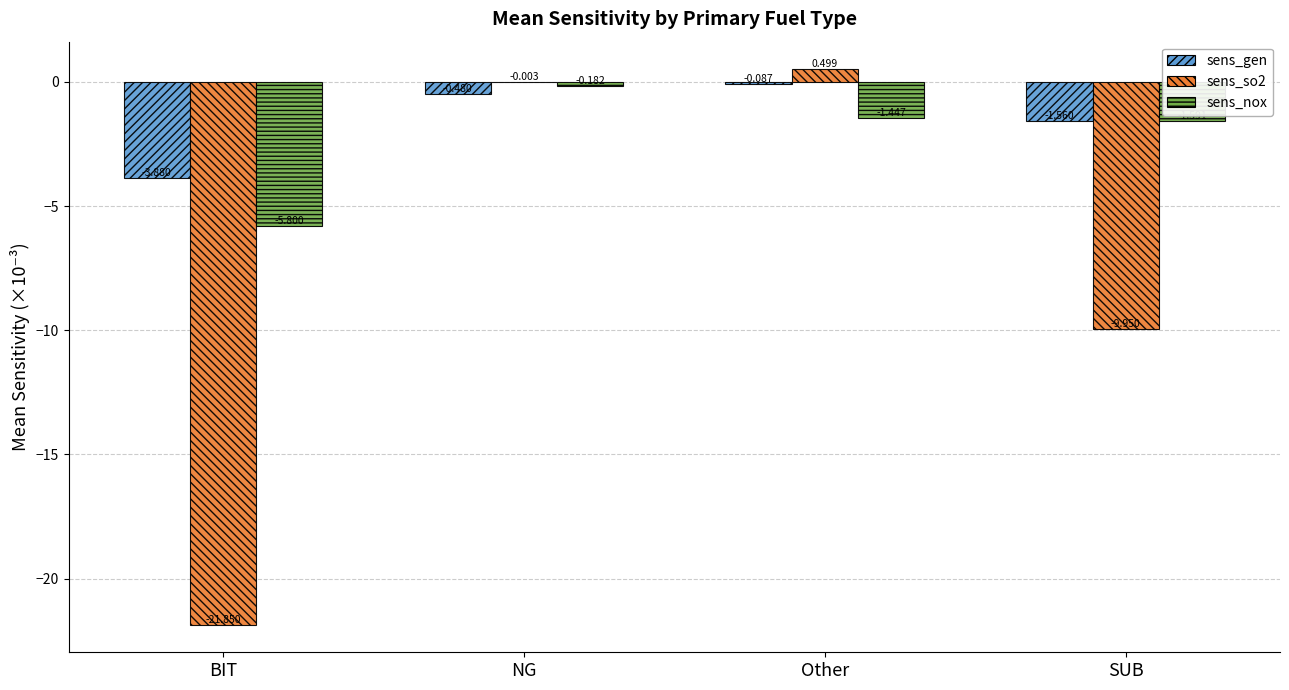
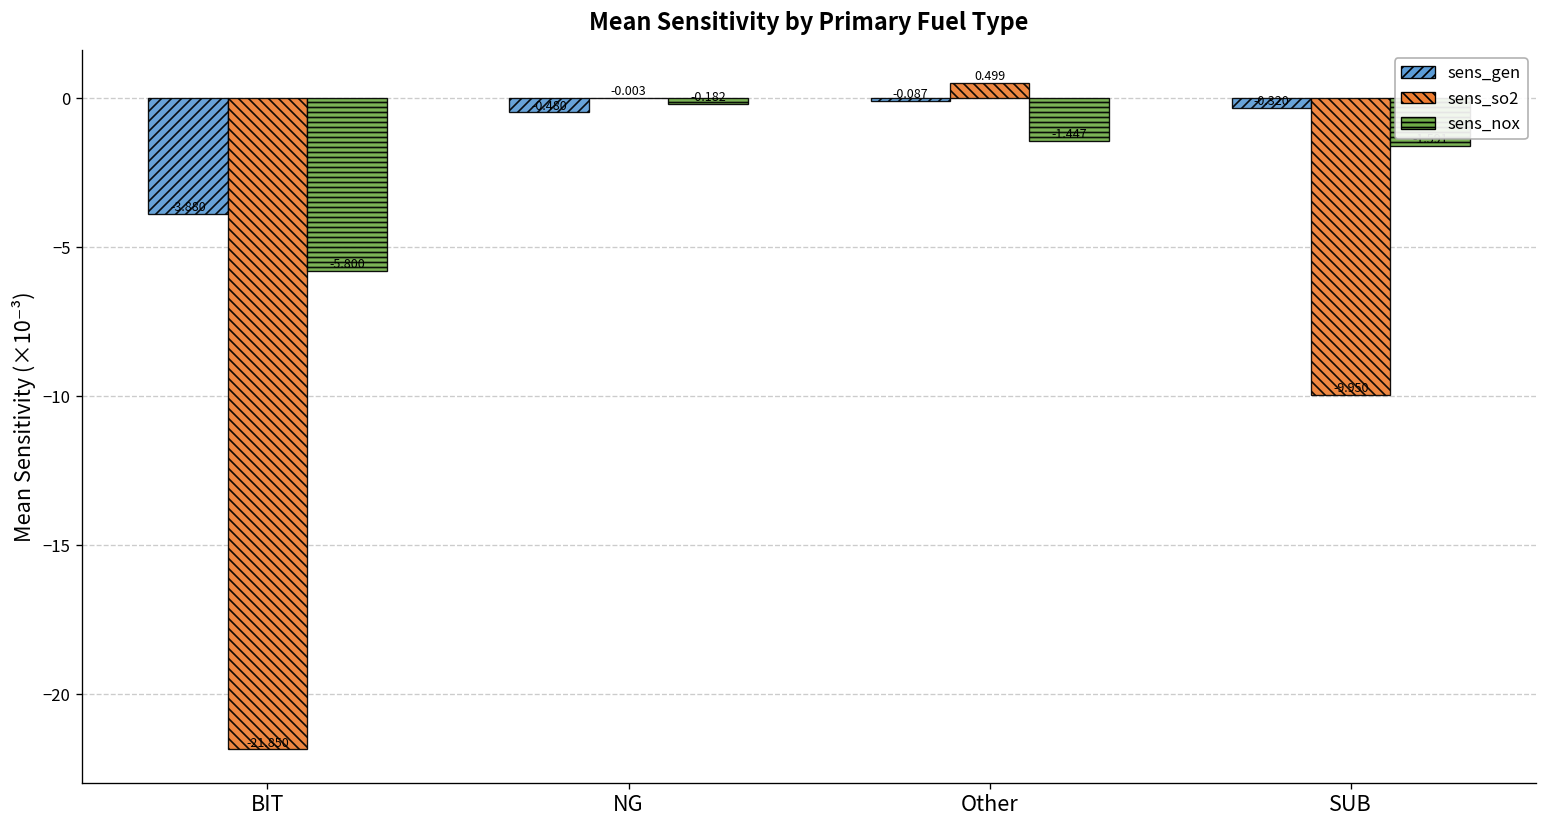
  {
    "sens_gen": {
      "BIT": -3.880,
      "NG": -0.480,
      "Other": -0.087,
-     "SUB": -1.560
+     "SUB": -0.320
    },
    "sens_so2": {
      "BIT": -21.850,
      "NG": -0.003,
      "Other": 0.499,
      "SUB": -9.950
    },
    "sens_nox": {
      "BIT": -5.800,
      "NG": -0.182,
      "Other": -1.447
    }
  }
